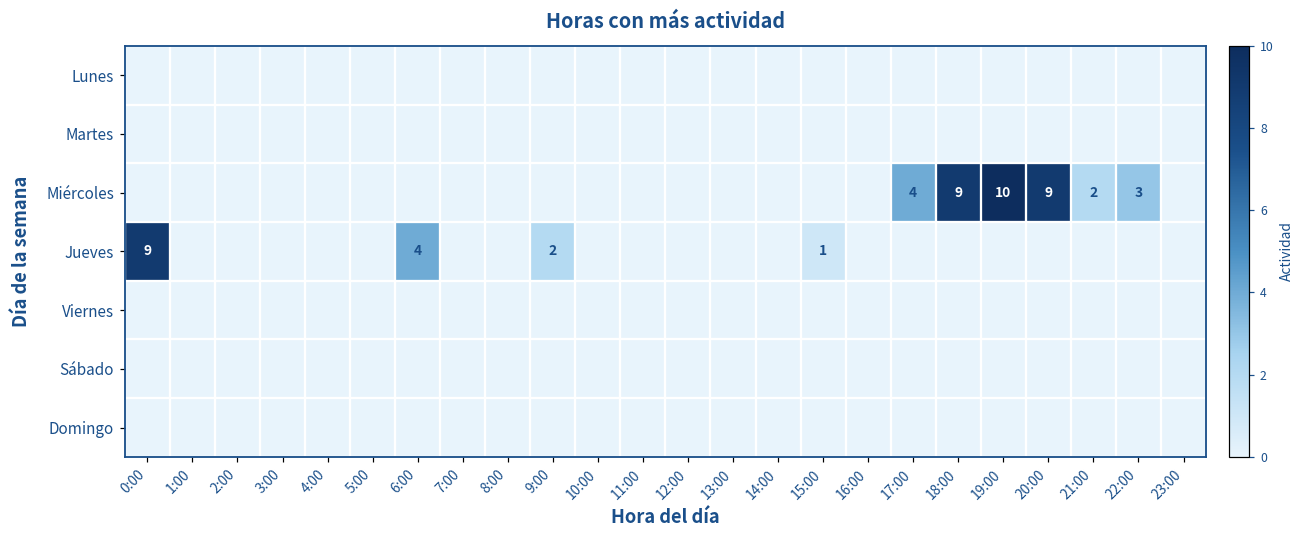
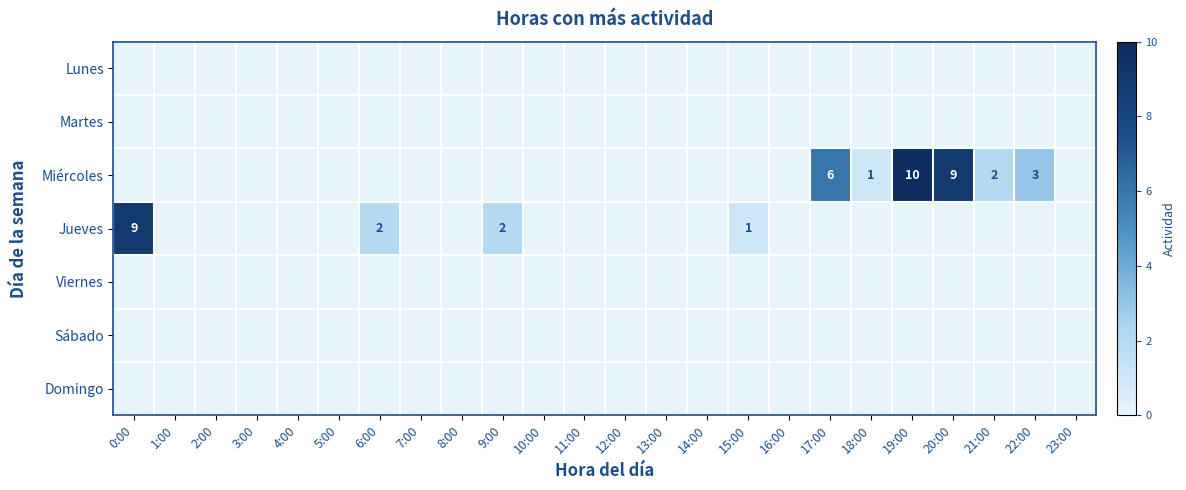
  {
    "Miércoles": {
-     "17:00": 4,
-     "18:00": 9,
+     "17:00": 6,
+     "18:00": 1,
      "19:00": 10,
      "20:00": 9,
      "21:00": 2,
      "22:00": 3
    },
    "Jueves": {
      "0:00": 9,
-     "6:00": 4,
+     "6:00": 2,
      "9:00": 2,
      "15:00": 1
    }
  }
